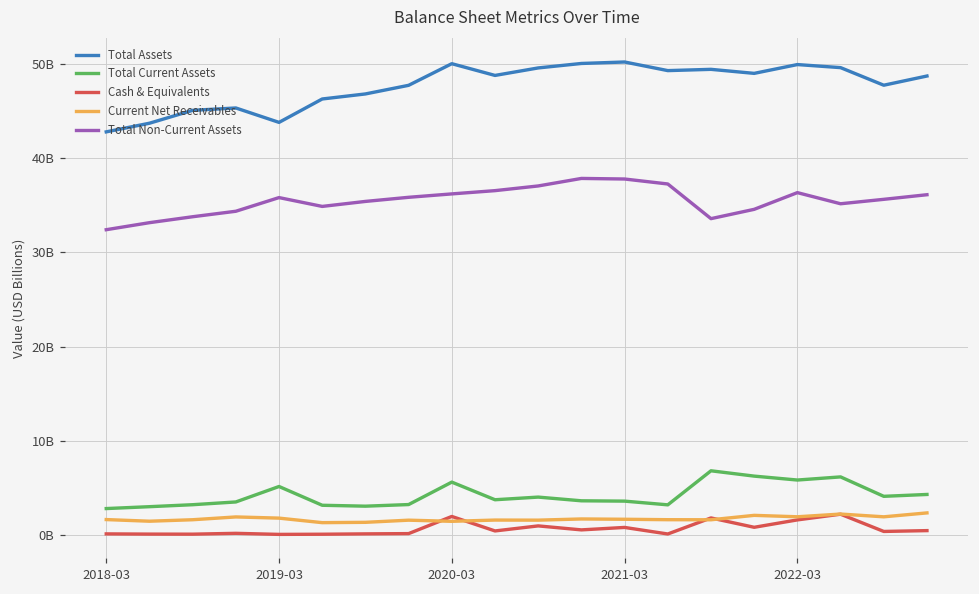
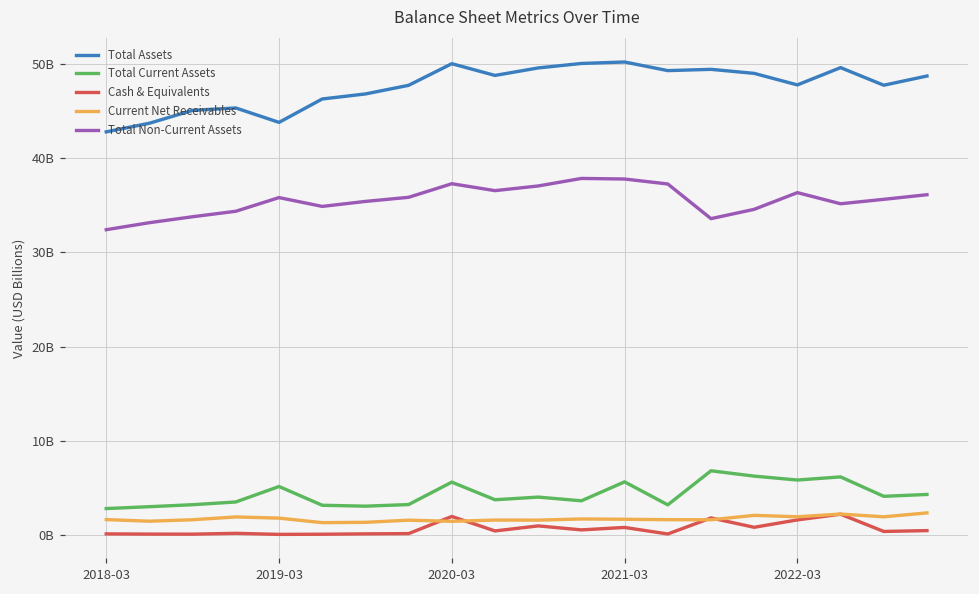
  {
    "Total Assets": {
      "2018-03": 43000000000,
      "2019-03": 44000000000,
      "2020-03": 50000000000,
      "2021-03": 50000000000,
-     "2022-03": 50000000000
+     "2022-03": 48000000000
    },
    "Total Current Assets": {
      "2018-03": 3000000000,
      "2019-03": 5000000000,
      "2020-03": 6000000000,
-     "2021-03": 4000000000,
+     "2021-03": 6000000000,
      "2022-03": 6000000000
    },
    "Cash & Equivalents": {
      "2018-03": 0,
      "2019-03": 0,
      "2020-03": 2000000000,
      "2021-03": 1000000000,
      "2022-03": 2000000000
    },
    "Current Net Receivables": {
      "2018-03": 2000000000,
      "2019-03": 2000000000,
      "2020-03": 1000000000,
      "2021-03": 2000000000,
      "2022-03": 2000000000
    },
    "Total Non-Current Assets": {
      "2018-03": 32000000000,
      "2019-03": 36000000000,
-     "2020-03": 36000000000,
+     "2020-03": 37000000000,
      "2021-03": 38000000000,
      "2022-03": 36000000000
    }
  }
